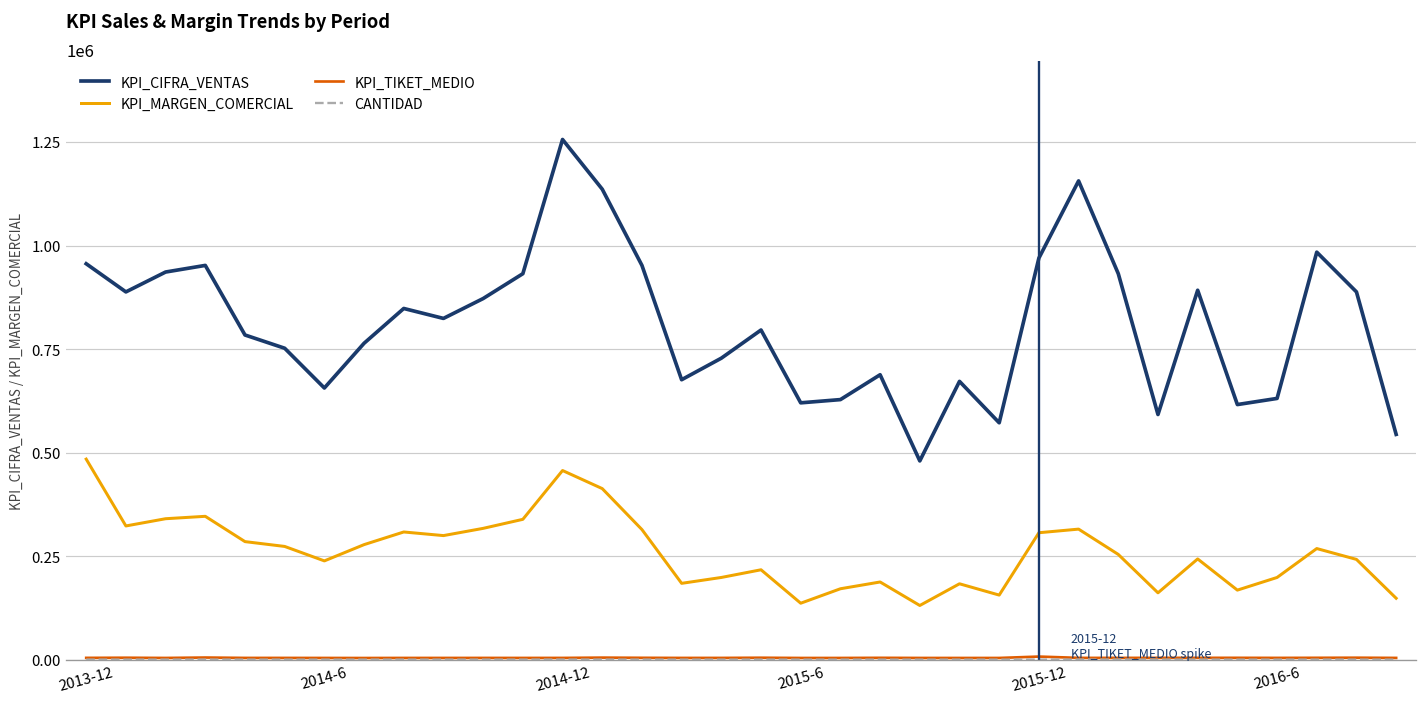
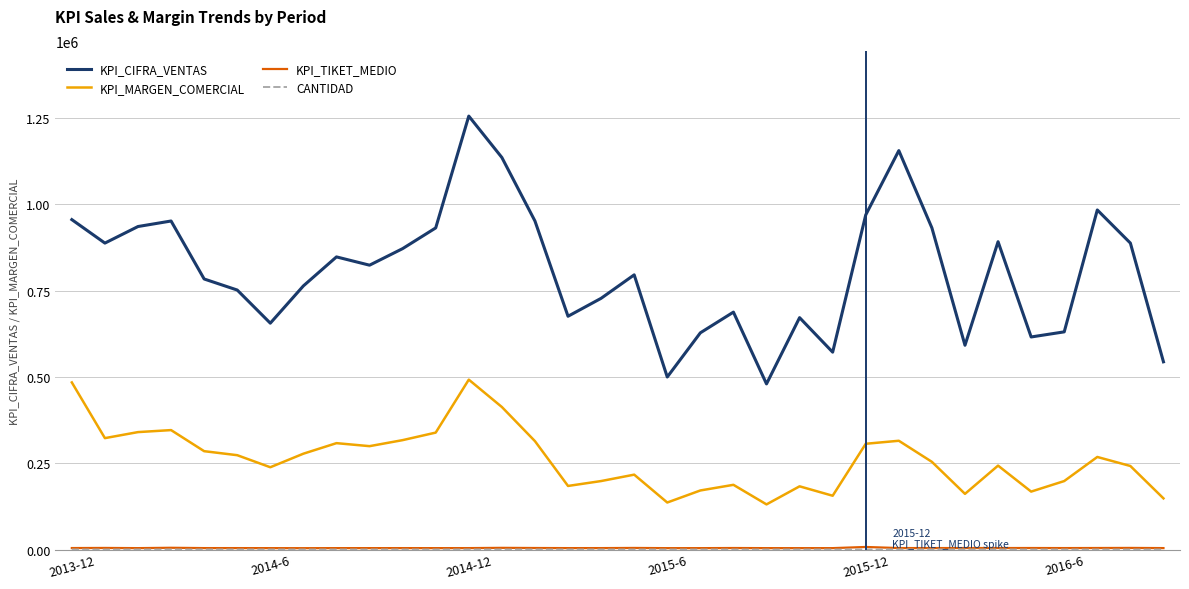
  {
    "KPI_CIFRA_VENTAS": {
      "2013-12": 960000,
      "2014-6": 660000,
      "2014-12": 1260000,
-     "2015-6": 620000,
+     "2015-6": 500000,
      "2015-12": 970000,
      "2016-6": 630000
    },
    "KPI_MARGEN_COMERCIAL": {
      "2013-12": 480000,
      "2014-6": 240000,
-     "2014-12": 460000,
+     "2014-12": 490000,
      "2015-6": 140000,
      "2015-12": 310000,
      "2016-6": 200000
    }
  }
